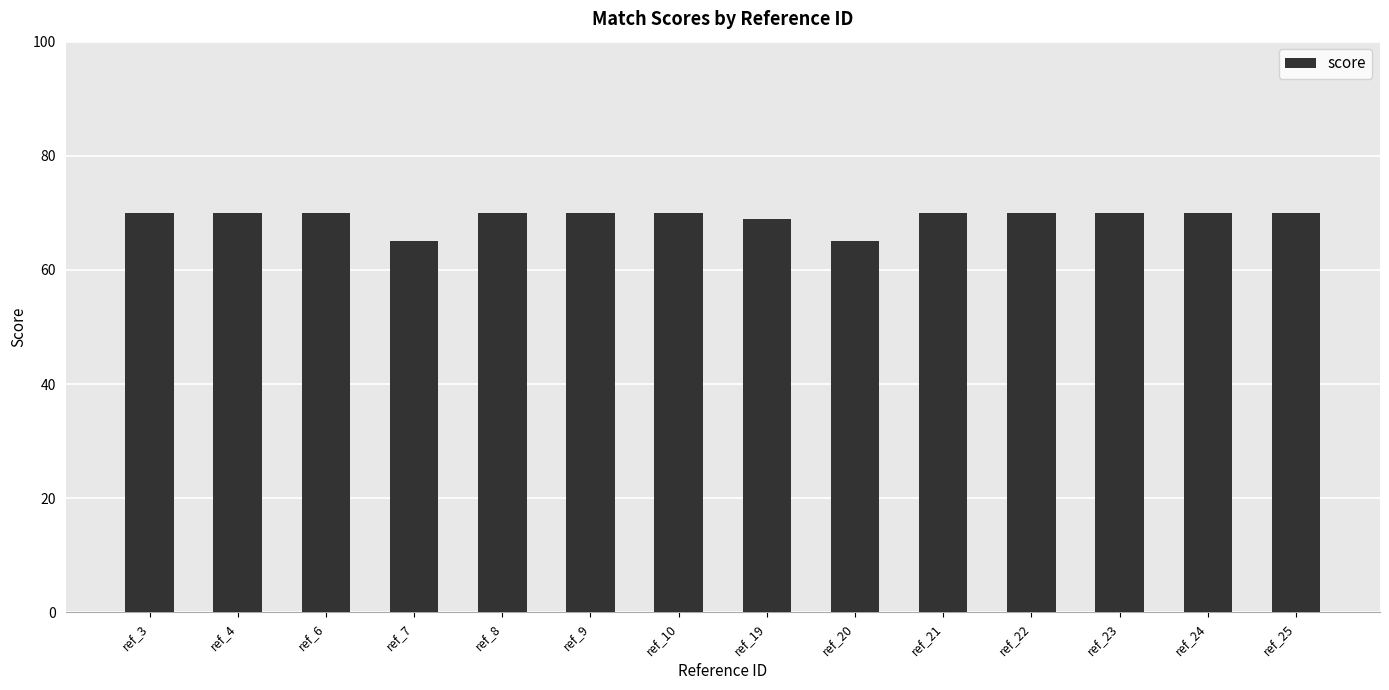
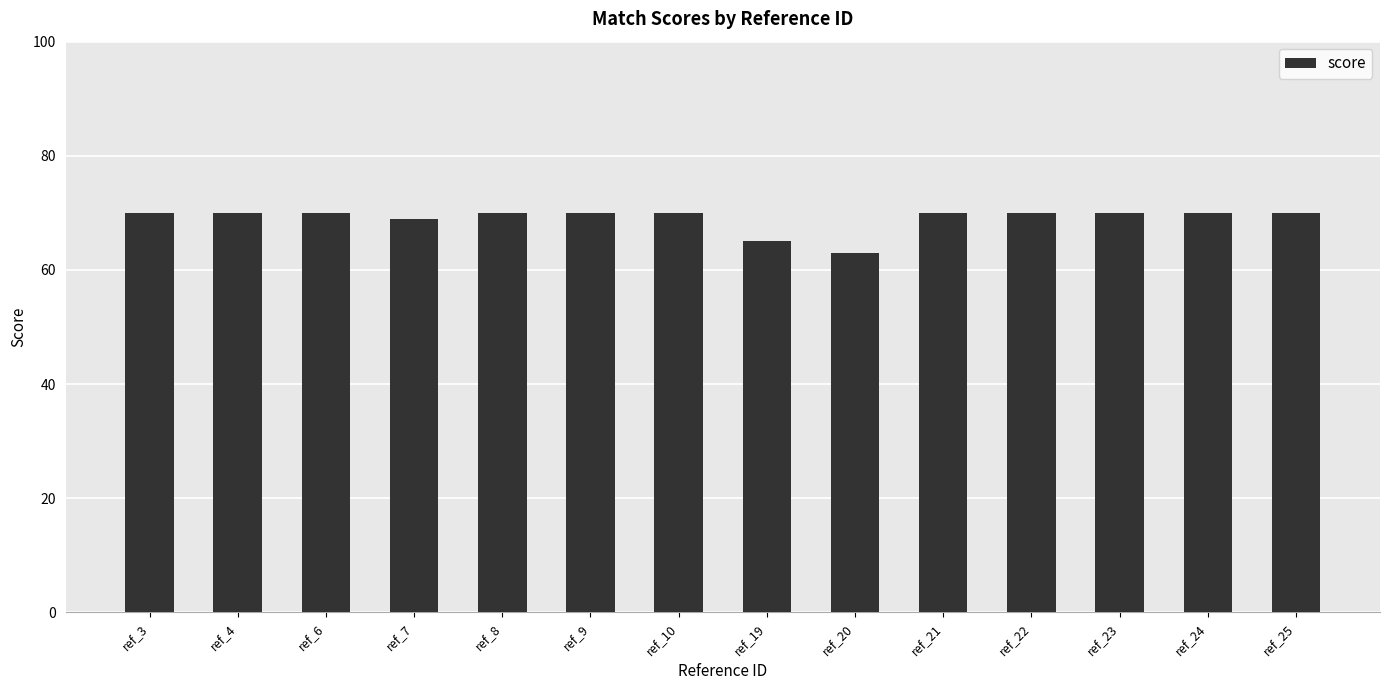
  {
    "ref_3": 70,
    "ref_4": 70,
    "ref_6": 70,
-   "ref_7": 65,
+   "ref_7": 69,
    "ref_8": 70,
    "ref_9": 70,
    "ref_10": 70,
-   "ref_19": 69,
-   "ref_20": 65,
+   "ref_19": 65,
+   "ref_20": 63,
    "ref_21": 70,
    "ref_22": 70,
    "ref_23": 70,
    "ref_24": 70,
    "ref_25": 70
  }
